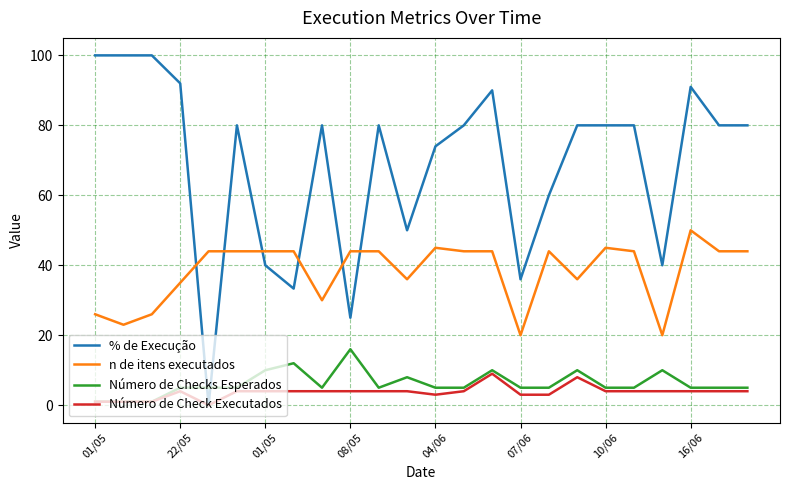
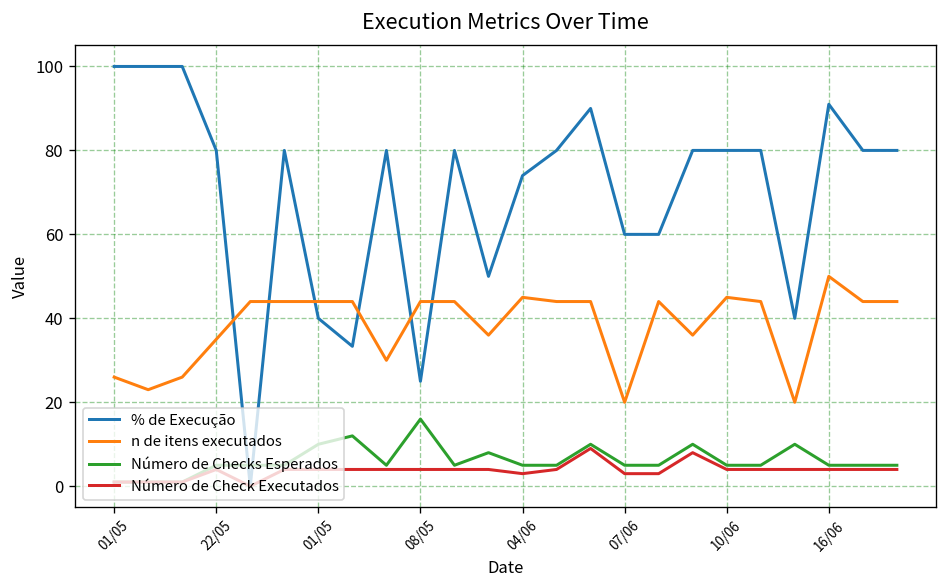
  {
    "% de Execução": {
-     "22/05": 92,
+     "22/05": 80,
      "04/06": 74,
-     "07/06": 36,
+     "07/06": 60,
      "10/06": 80,
      "16/06": 91
    },
    "n de itens executados": {
      "22/05": 35,
      "04/06": 45,
      "07/06": 20,
      "10/06": 45,
      "16/06": 50
    },
    "Número de Checks Esperados": {
      "04/06": 5,
      "07/06": 5,
      "10/06": 5,
      "16/06": 5
    },
    "Número de Check Executados": {
      "04/06": 3,
      "07/06": 3,
      "10/06": 4,
      "16/06": 4
    }
  }
